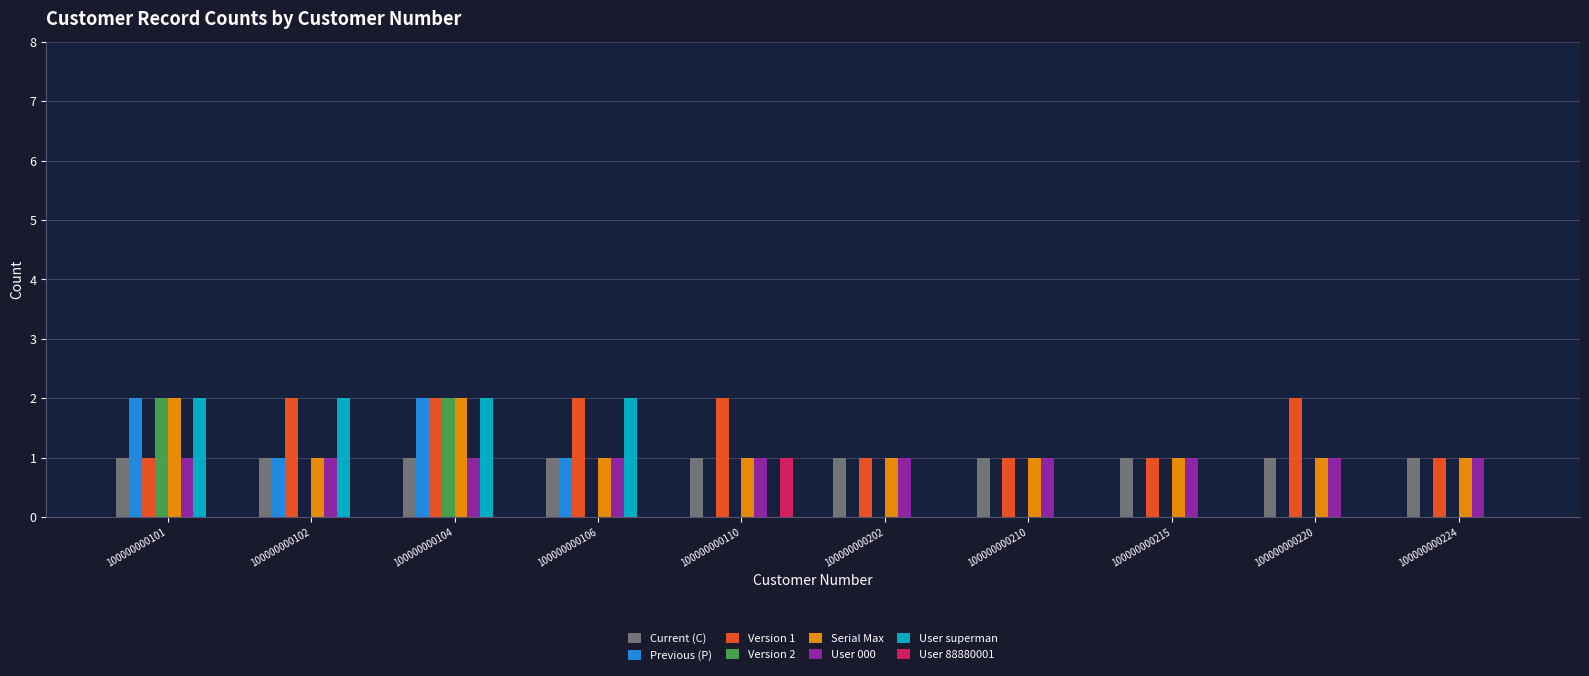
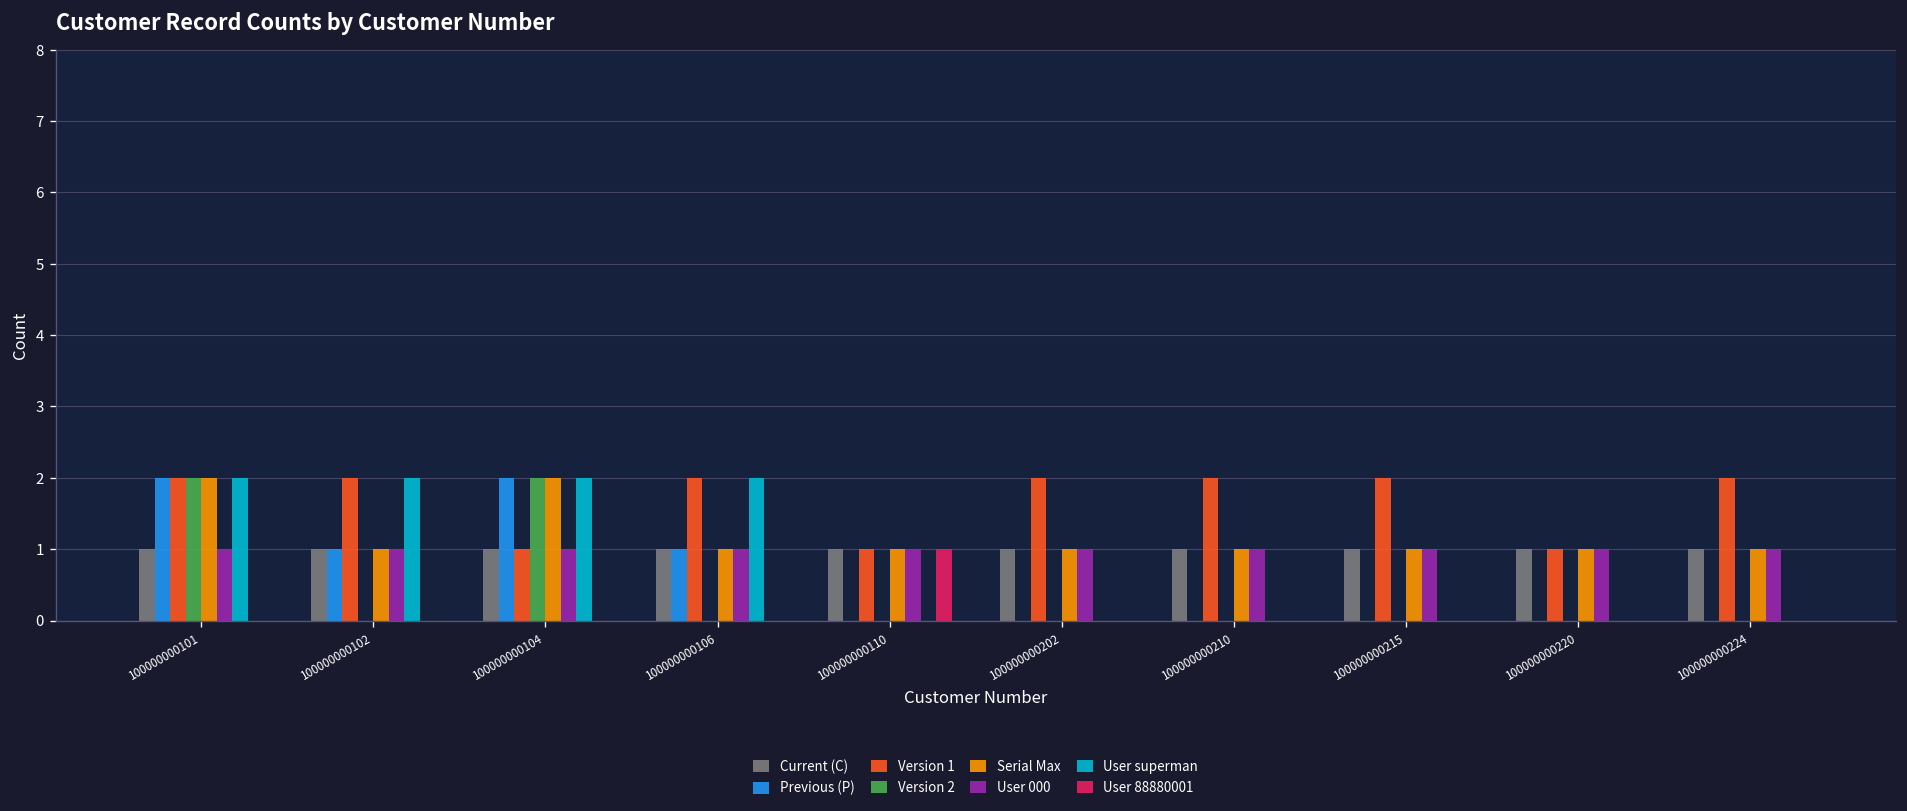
  {
    "Current (C)": {
      "100000000101": 1,
      "100000000102": 1,
      "100000000104": 1,
      "100000000106": 1,
      "100000000110": 1,
      "100000000202": 1,
      "100000000210": 1,
      "100000000215": 1,
      "100000000220": 1,
      "100000000224": 1
    },
    "Version 1": {
-     "100000000101": 1,
+     "100000000101": 2,
      "100000000102": 2,
-     "100000000104": 2,
+     "100000000104": 1,
      "100000000106": 2,
-     "100000000110": 2,
-     "100000000202": 1,
-     "100000000210": 1,
-     "100000000215": 1,
-     "100000000220": 2,
-     "100000000224": 1
+     "100000000110": 1,
+     "100000000202": 2,
+     "100000000210": 2,
+     "100000000215": 2,
+     "100000000220": 1,
+     "100000000224": 2
    },
    "Version 2": {
      "100000000101": 2,
      "100000000102": 0,
      "100000000104": 2,
      "100000000106": 0,
      "100000000110": 0,
      "100000000202": 0,
      "100000000210": 0,
      "100000000215": 0,
      "100000000220": 0,
      "100000000224": 0
    },
    "Serial Max": {
      "100000000101": 2,
      "100000000102": 1,
      "100000000104": 2,
      "100000000106": 1,
      "100000000110": 1,
      "100000000202": 1,
      "100000000210": 1,
      "100000000215": 1,
      "100000000220": 1,
      "100000000224": 1
    },
    "User 000": {
      "100000000101": 1,
      "100000000102": 1,
      "100000000104": 1,
      "100000000106": 1,
      "100000000110": 1,
      "100000000202": 1,
      "100000000210": 1,
      "100000000215": 1,
      "100000000220": 1,
      "100000000224": 1
    },
    "User 88880001": {
      "100000000101": 0,
      "100000000102": 0,
      "100000000104": 0,
      "100000000106": 0,
      "100000000110": 1,
      "100000000202": 0,
      "100000000210": 0,
      "100000000215": 0,
      "100000000220": 0,
      "100000000224": 0
    }
  }
